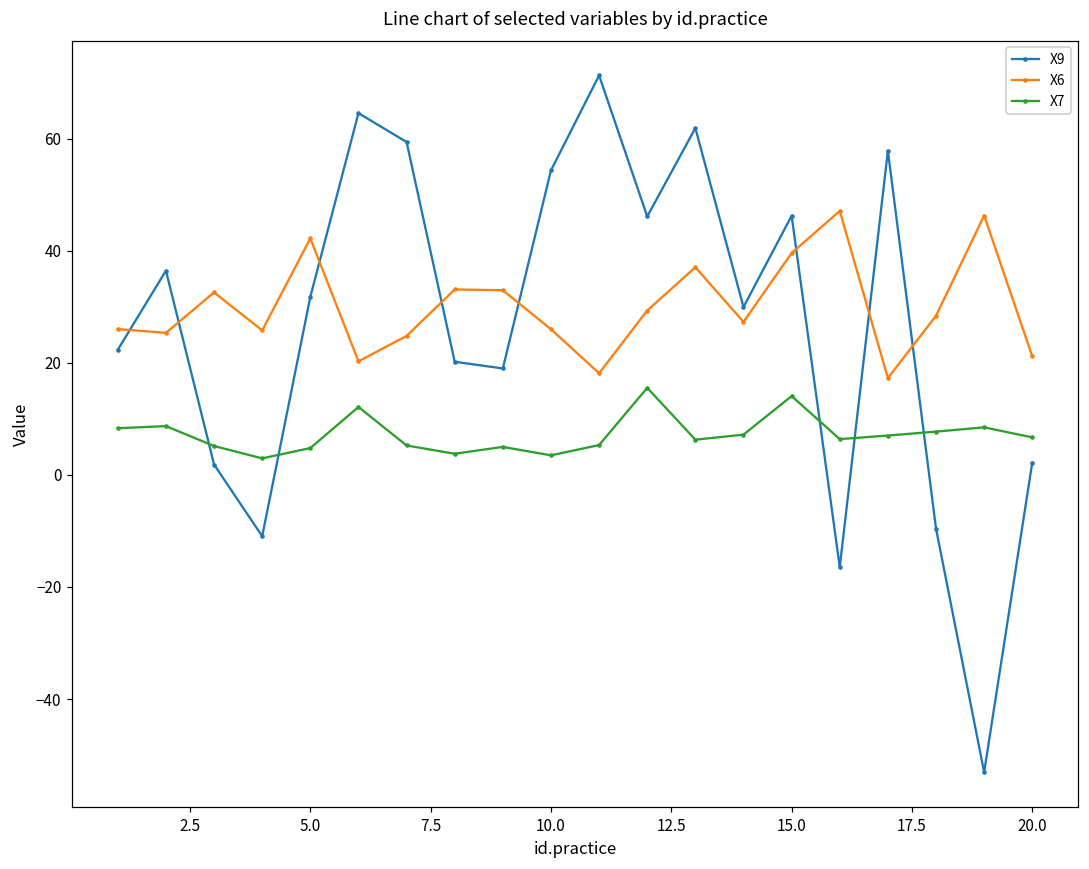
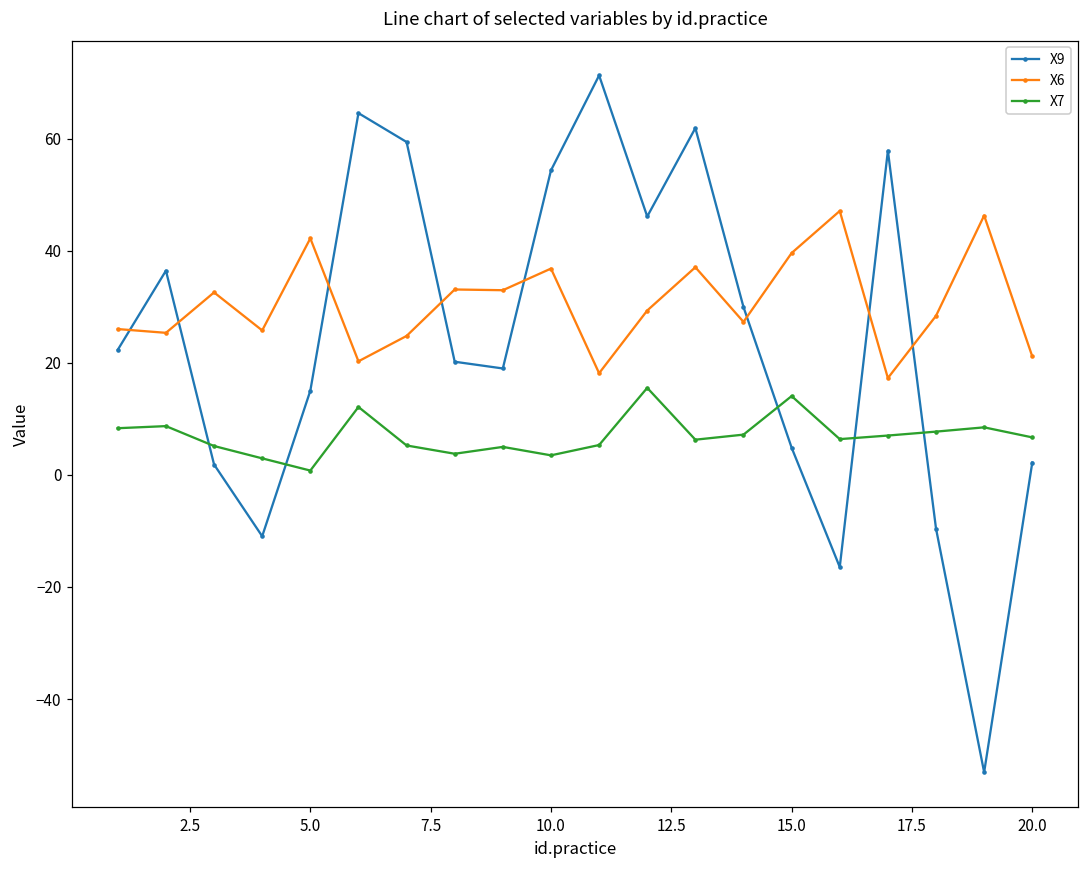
  {
    "X9": {
-     "5.0": 32,
+     "5.0": 15,
      "10.0": 54,
-     "15.0": 46,
+     "15.0": 5,
      "20.0": 2
    },
    "X6": {
      "5.0": 42,
-     "10.0": 26,
+     "10.0": 37,
      "15.0": 40,
      "20.0": 21
    },
    "X7": {
-     "5.0": 5,
+     "5.0": 1,
      "10.0": 3,
      "15.0": 14,
      "20.0": 7
    }
  }
